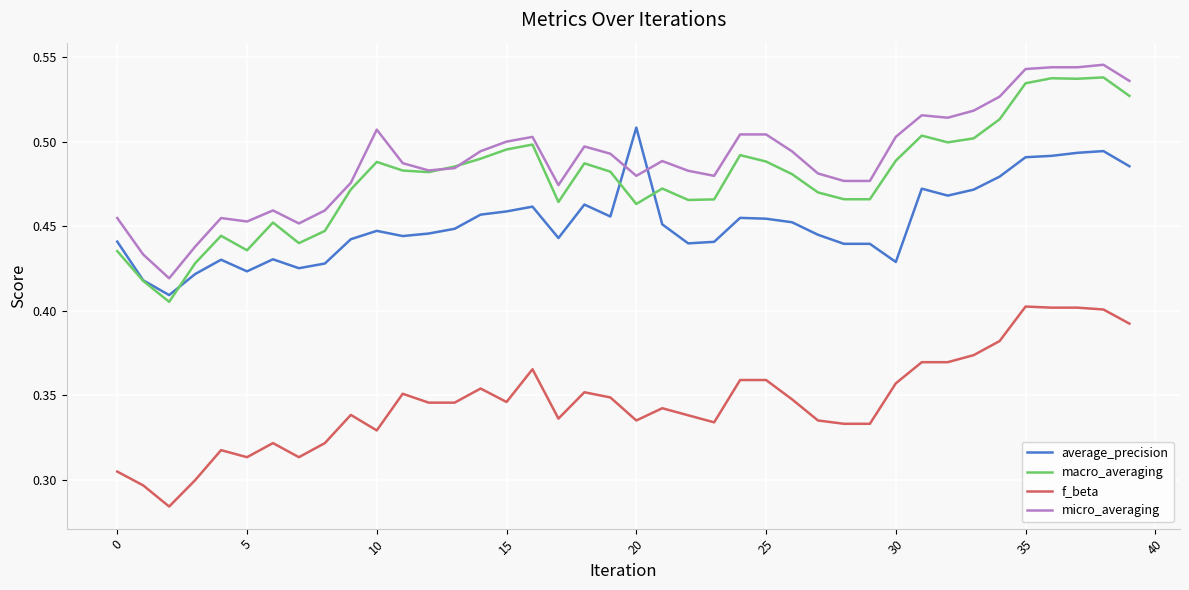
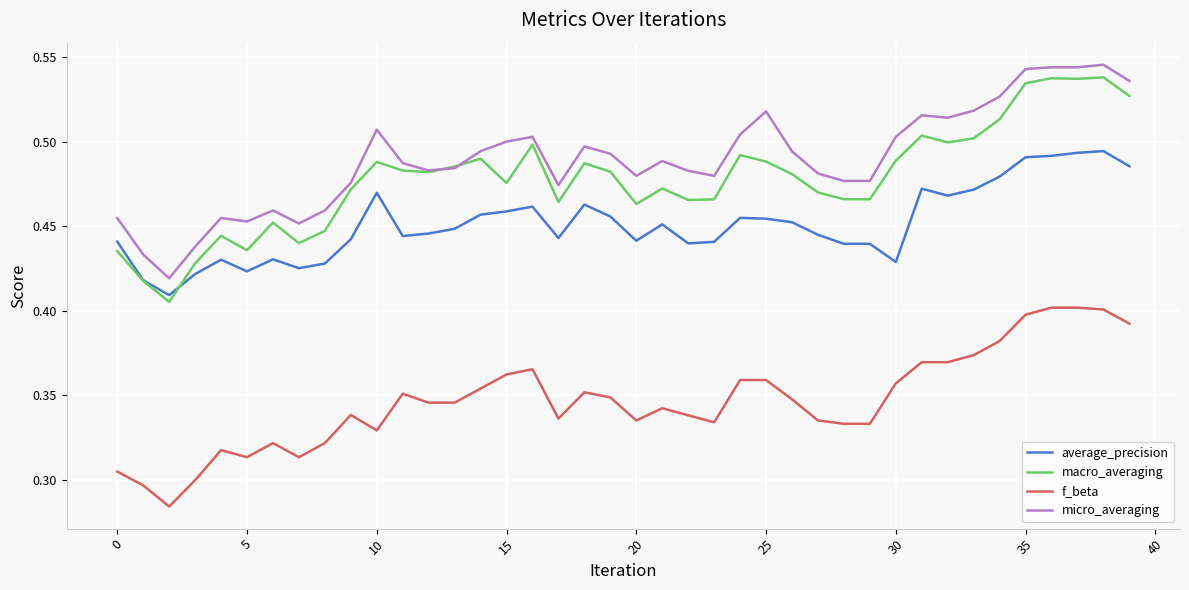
  {
    "average_precision": {
      "0": 0.441,
      "5": 0.423,
-     "10": 0.447,
+     "10": 0.470,
      "15": 0.459,
-     "20": 0.508,
+     "20": 0.441,
      "25": 0.454,
      "30": 0.429,
      "35": 0.491
    },
    "macro_averaging": {
      "0": 0.435,
      "5": 0.436,
      "10": 0.488,
-     "15": 0.495,
+     "15": 0.476,
      "20": 0.463,
      "25": 0.488,
      "30": 0.489,
      "35": 0.535
    },
    "f_beta": {
      "0": 0.305,
      "5": 0.313,
      "10": 0.329,
-     "15": 0.346,
+     "15": 0.362,
      "20": 0.335,
      "25": 0.359,
      "30": 0.357,
-     "35": 0.402
+     "35": 0.398
    },
    "micro_averaging": {
      "0": 0.455,
      "5": 0.453,
      "10": 0.507,
      "15": 0.500,
      "20": 0.480,
-     "25": 0.504,
+     "25": 0.518,
      "30": 0.503,
      "35": 0.543
    }
  }
